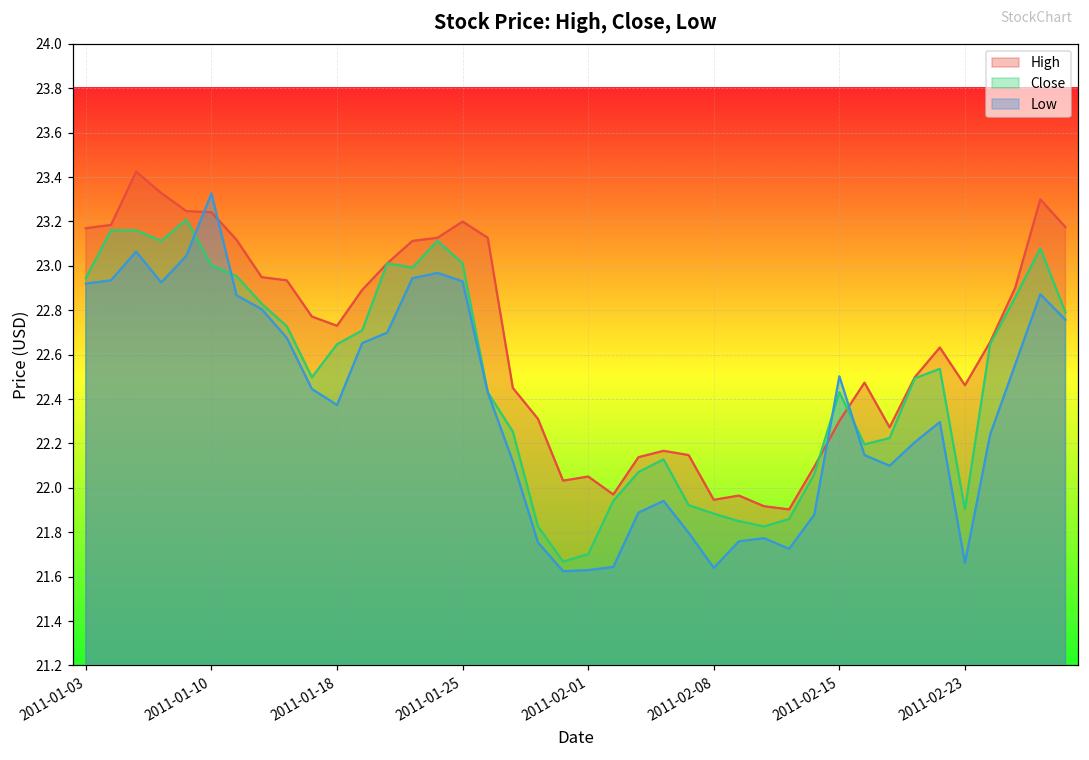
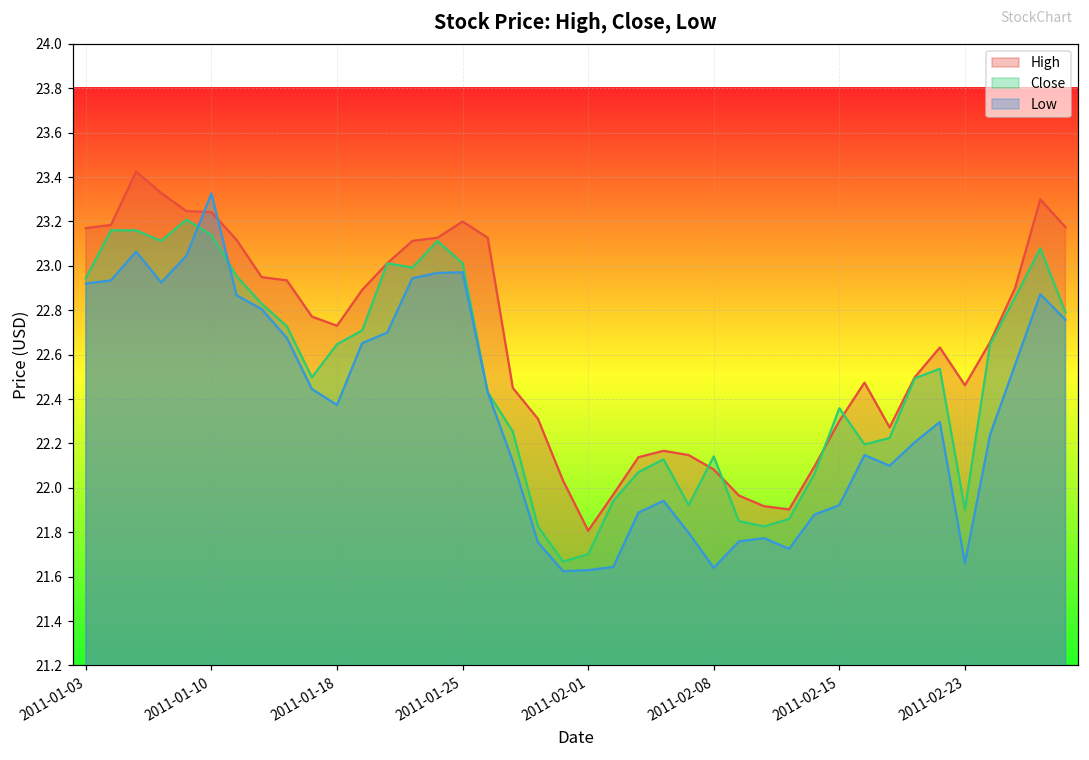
  {
    "High": {
      "2011-01-03": 23.17,
      "2011-01-10": 23.24,
      "2011-01-18": 22.73,
      "2011-01-25": 23.20,
-     "2011-02-01": 22.05,
-     "2011-02-08": 21.95,
+     "2011-02-01": 21.81,
+     "2011-02-08": 22.08,
      "2011-02-15": 22.30,
      "2011-02-23": 22.46
    },
    "Close": {
      "2011-01-03": 22.94,
-     "2011-01-10": 23.00,
+     "2011-01-10": 23.14,
      "2011-01-18": 22.65,
      "2011-01-25": 23.01,
      "2011-02-01": 21.70,
-     "2011-02-08": 21.88,
-     "2011-02-15": 22.43,
+     "2011-02-08": 22.14,
+     "2011-02-15": 22.36,
      "2011-02-23": 21.90
    },
    "Low": {
      "2011-01-03": 22.92,
      "2011-01-10": 23.33,
      "2011-01-18": 22.37,
-     "2011-01-25": 22.93,
+     "2011-01-25": 22.97,
      "2011-02-01": 21.63,
      "2011-02-08": 21.64,
-     "2011-02-15": 22.50,
+     "2011-02-15": 21.92,
      "2011-02-23": 21.66
    }
  }
